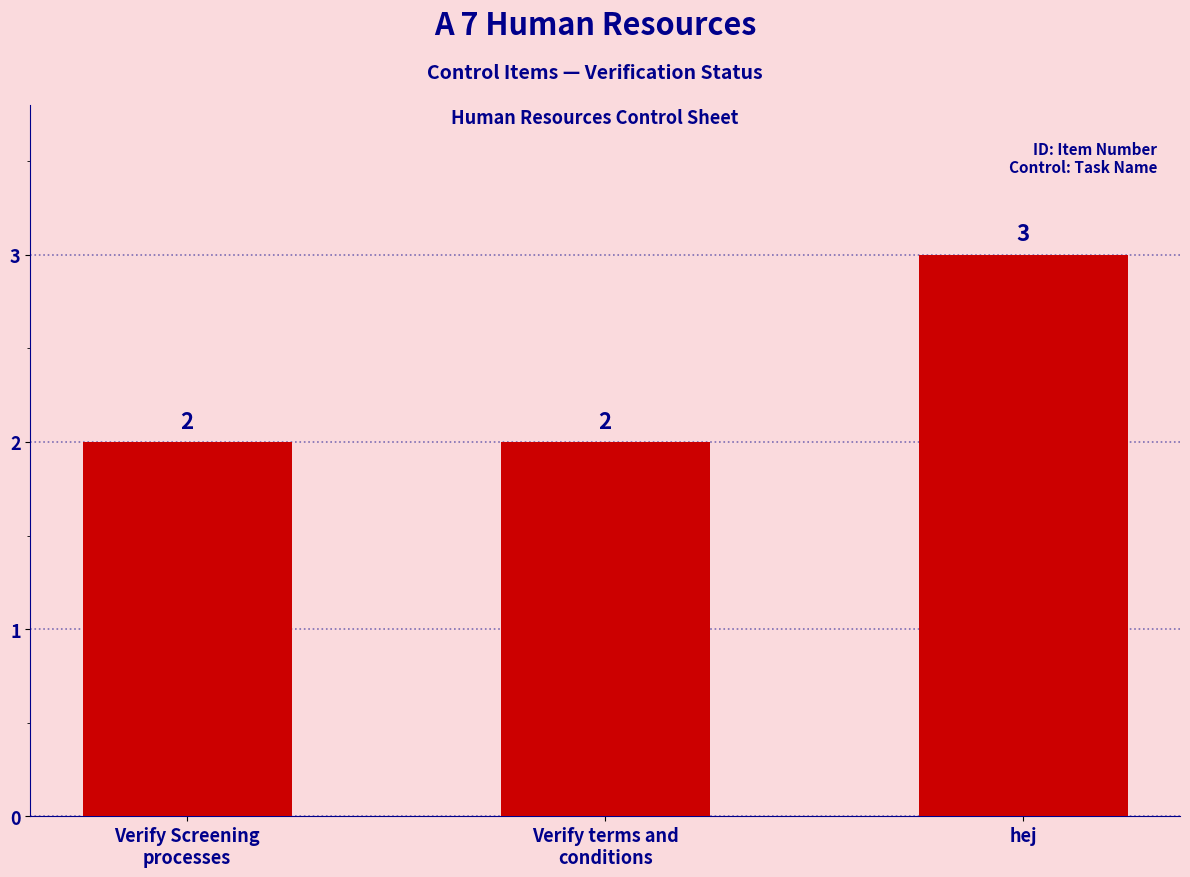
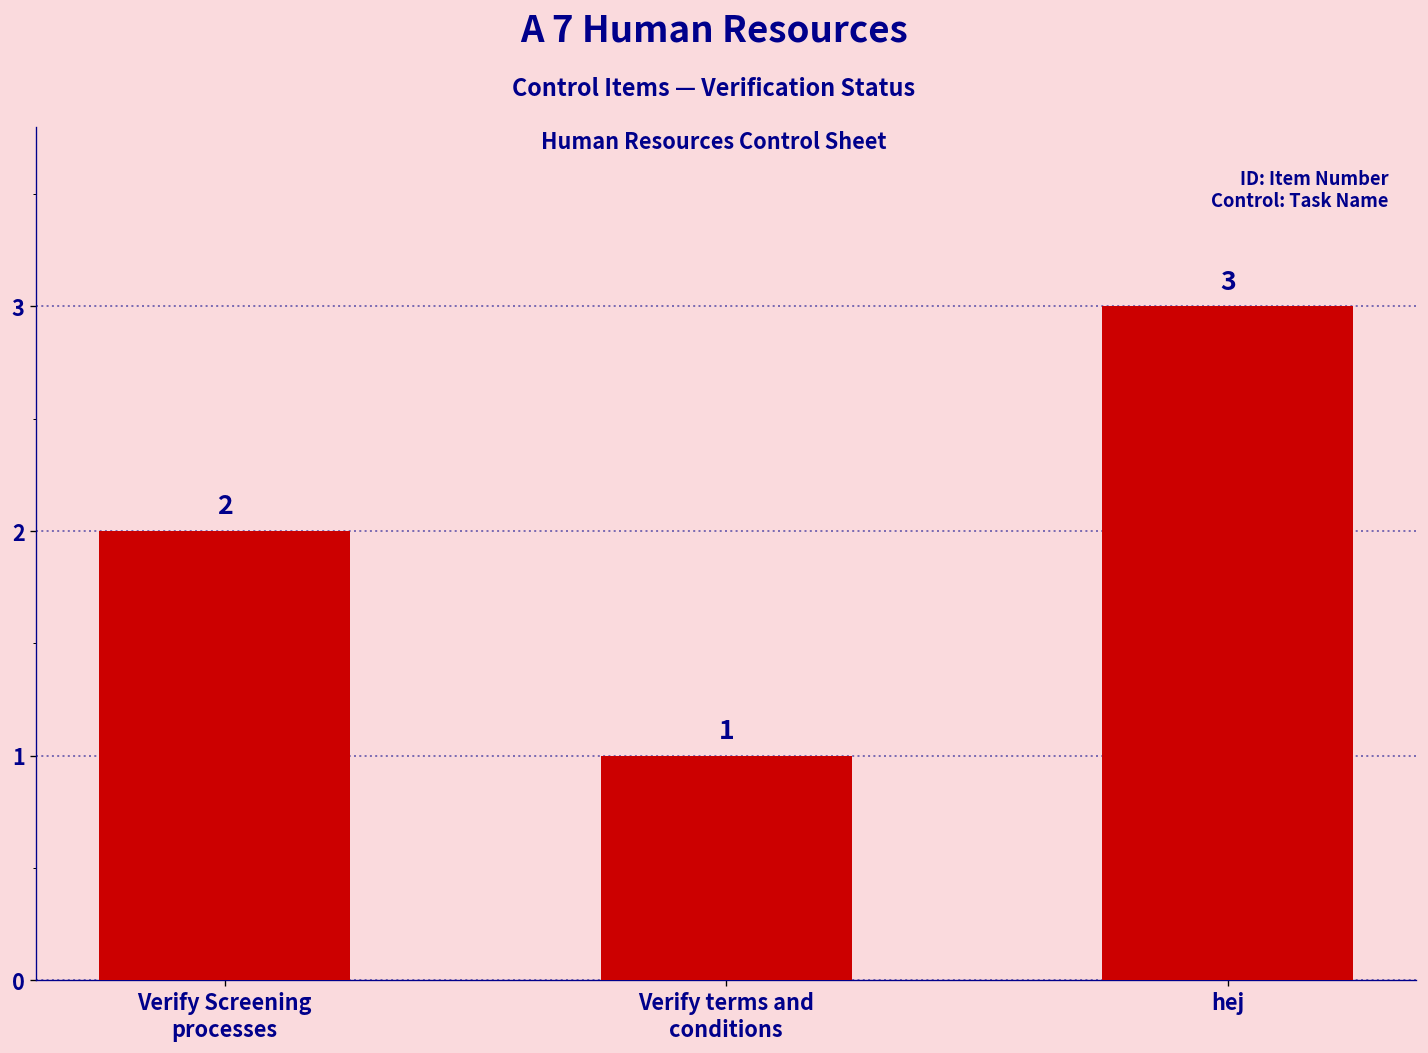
  {
    "Verify Screening processes": 2,
-   "Verify terms and conditions": 2,
+   "Verify terms and conditions": 1,
    "hej": 3
  }
